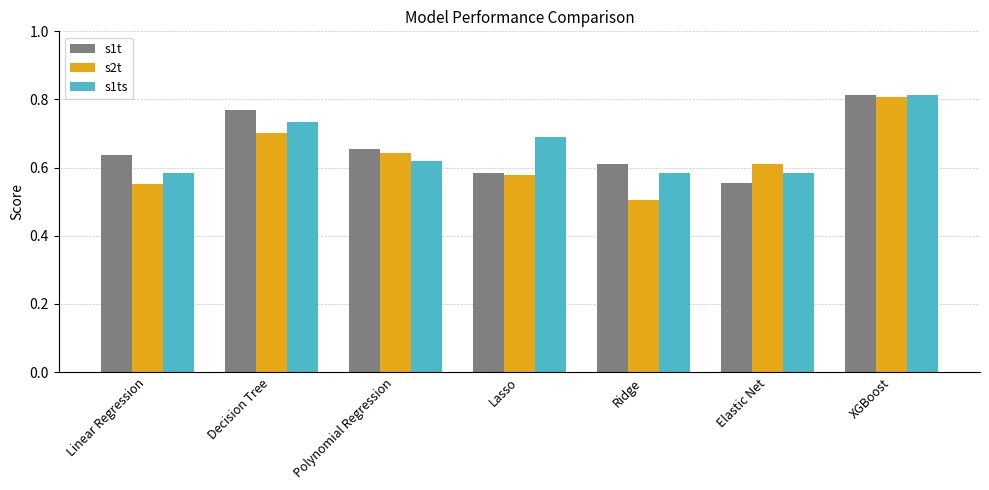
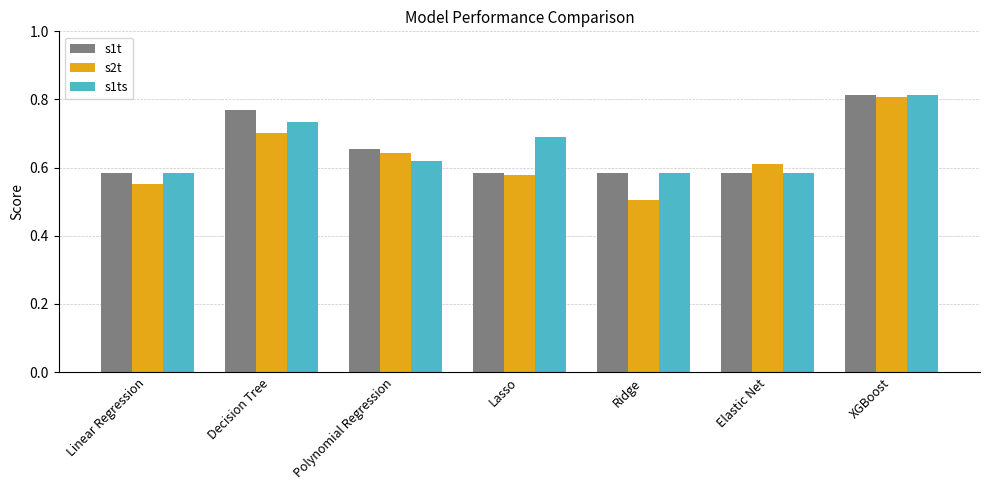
  {
    "s1t": {
-     "Linear Regression": 0.64,
+     "Linear Regression": 0.58,
      "Decision Tree": 0.77,
      "Polynomial Regression": 0.66,
      "Lasso": 0.58,
-     "Ridge": 0.61,
-     "Elastic Net": 0.56,
+     "Ridge": 0.58,
+     "Elastic Net": 0.58,
      "XGBoost": 0.81
    },
    "s2t": {
      "Linear Regression": 0.55,
      "Decision Tree": 0.70,
      "Polynomial Regression": 0.64,
      "Lasso": 0.58,
      "Ridge": 0.50,
      "Elastic Net": 0.61,
      "XGBoost": 0.81
    },
    "s1ts": {
      "Linear Regression": 0.58,
      "Decision Tree": 0.73,
      "Polynomial Regression": 0.62,
      "Lasso": 0.69,
      "Ridge": 0.58,
      "Elastic Net": 0.58,
      "XGBoost": 0.81
    }
  }
